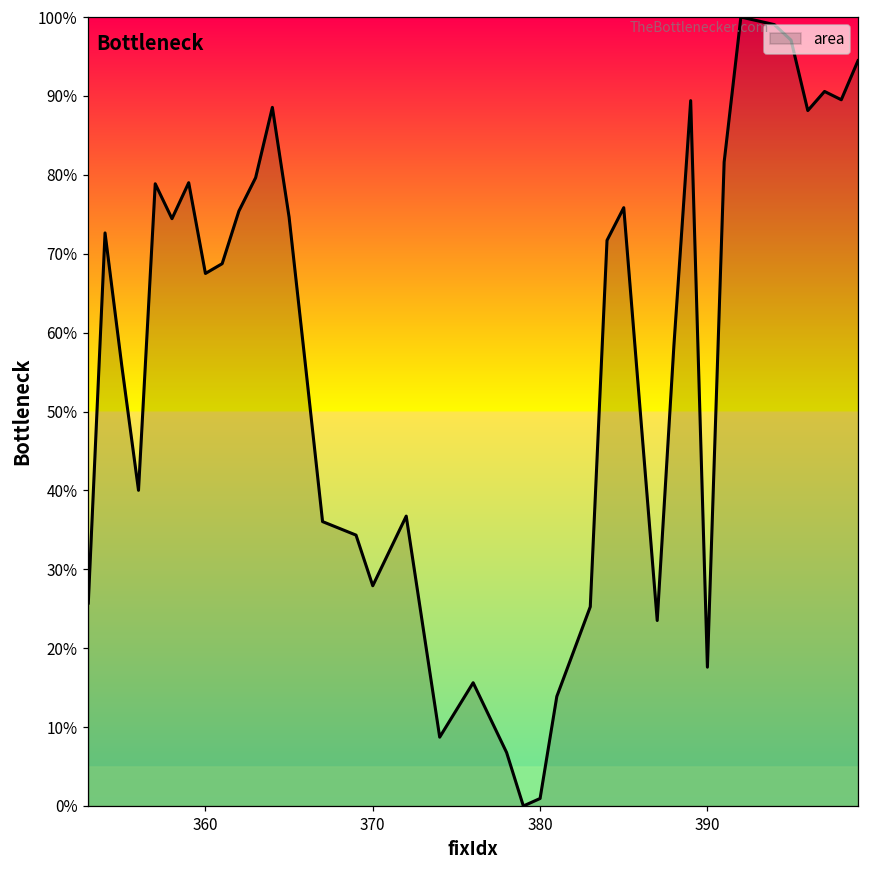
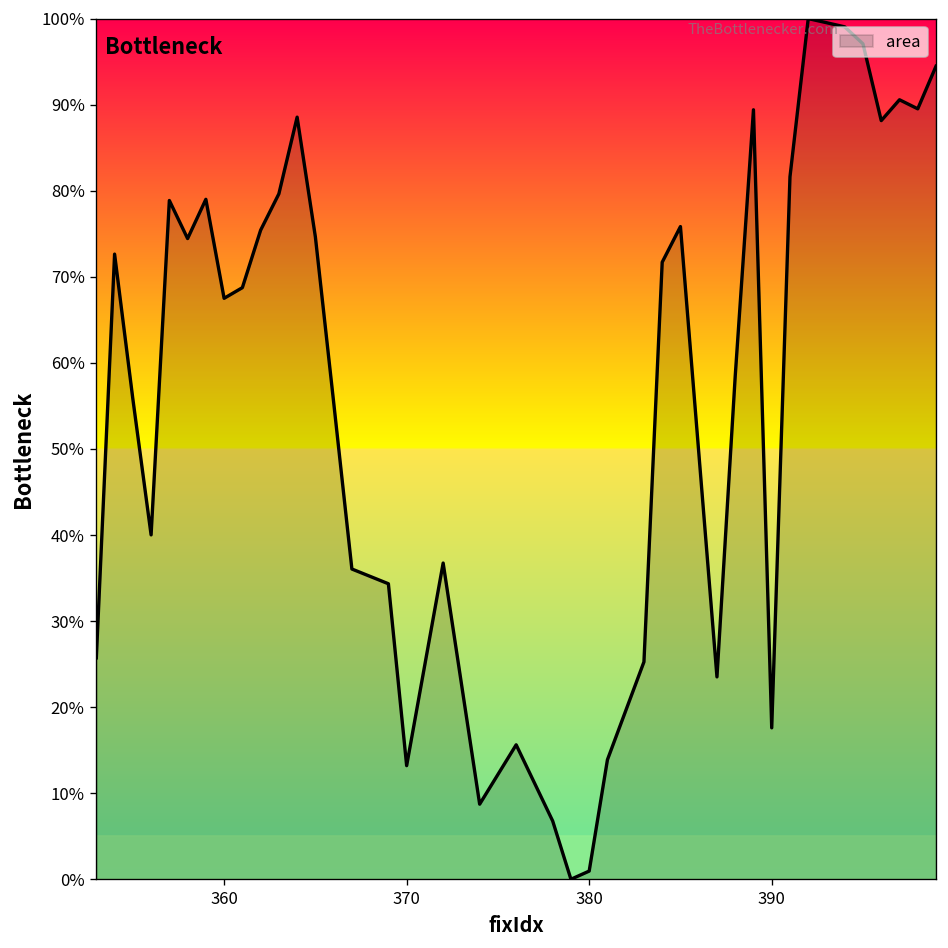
  {
    "360": "68%",
-   "370": "28%",
+   "370": "13%",
    "390": "18%"
  }
